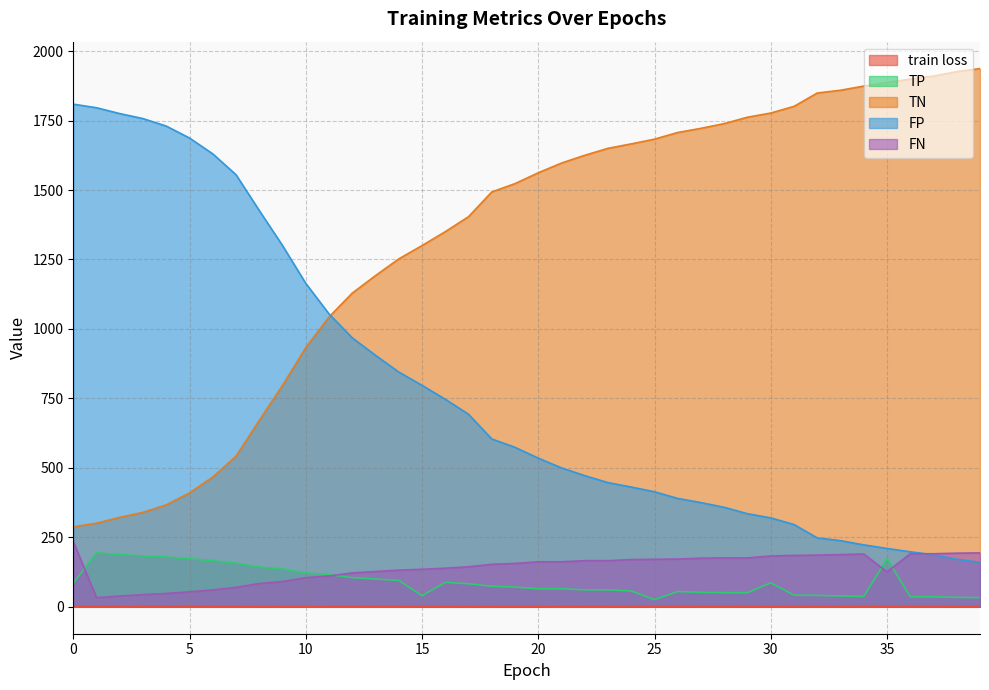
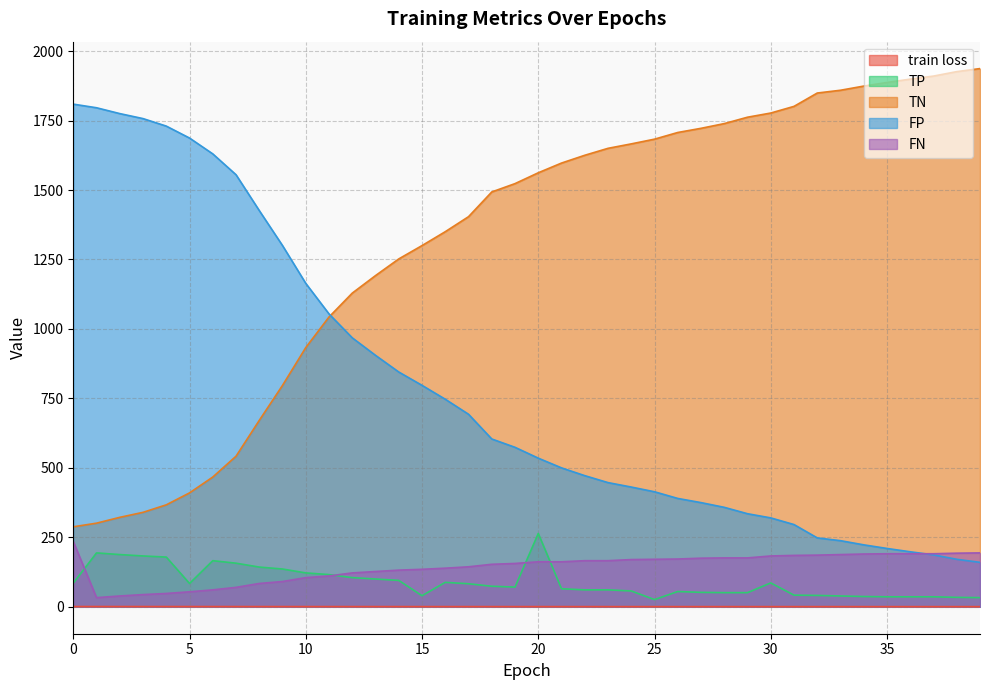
  {
    "TP": {
      "0": 90,
-     "5": 170,
+     "5": 80,
      "10": 120,
      "15": 40,
-     "20": 70,
+     "20": 260,
      "25": 30,
      "30": 90,
-     "35": 170
+     "35": 40
    },
    "FP": {
      "0": 1810,
      "5": 1690,
      "10": 1160,
      "15": 800,
      "20": 540,
      "25": 410,
      "30": 320,
      "35": 210
    },
    "FN": {
      "0": 240,
      "5": 50,
      "10": 110,
      "15": 140,
      "20": 160,
      "25": 170,
      "30": 180,
-     "35": 130
+     "35": 190
    }
  }
